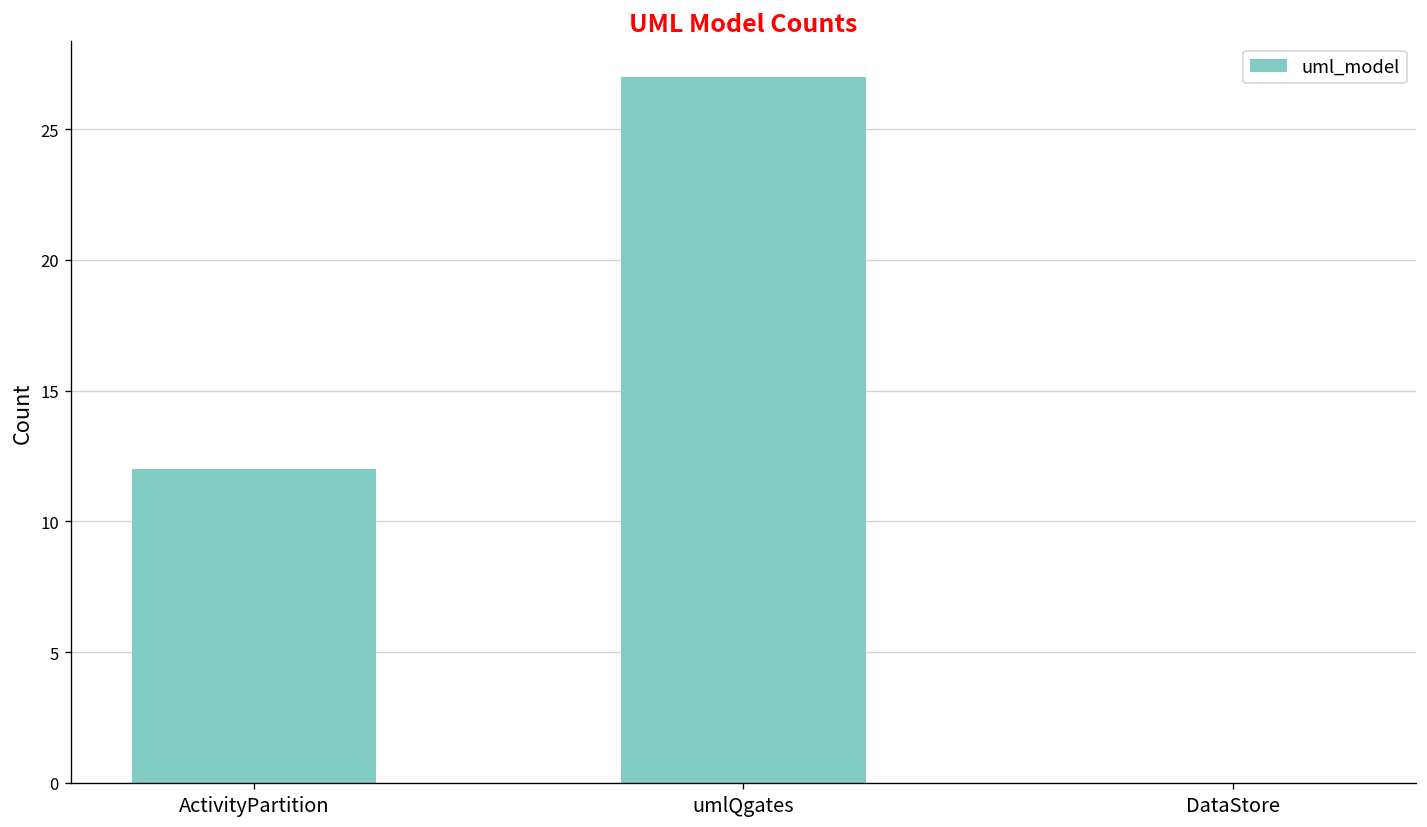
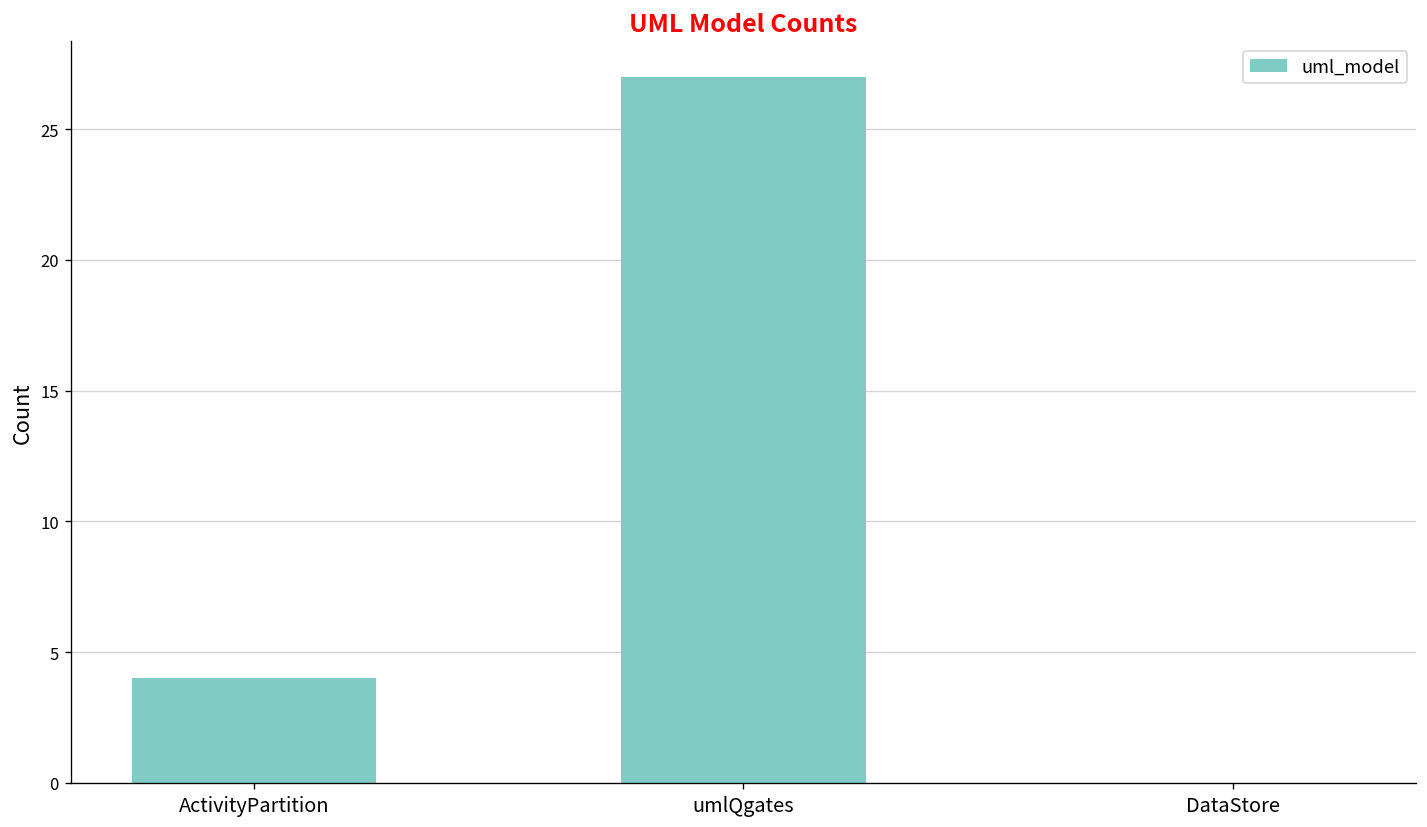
  {
-   "ActivityPartition": 12,
+   "ActivityPartition": 4,
    "umlQgates": 27,
    "DataStore": 0
  }
